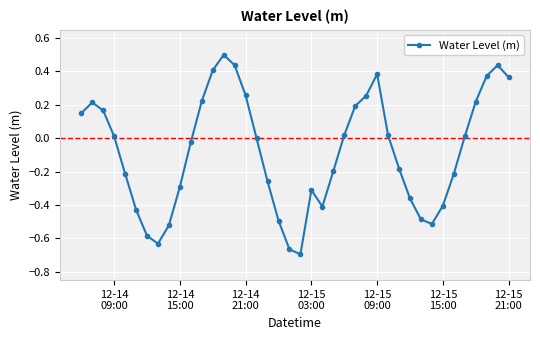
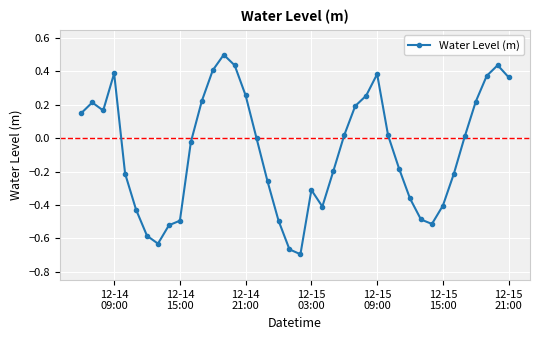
  {
-   "12-14 09:00": 0.01,
-   "12-14 15:00": -0.29,
+   "12-14 09:00": 0.39,
+   "12-14 15:00": -0.49,
    "12-14 21:00": 0.26,
    "12-15 03:00": -0.31,
    "12-15 09:00": 0.38,
    "12-15 15:00": -0.40,
    "12-15 21:00": 0.37
  }
